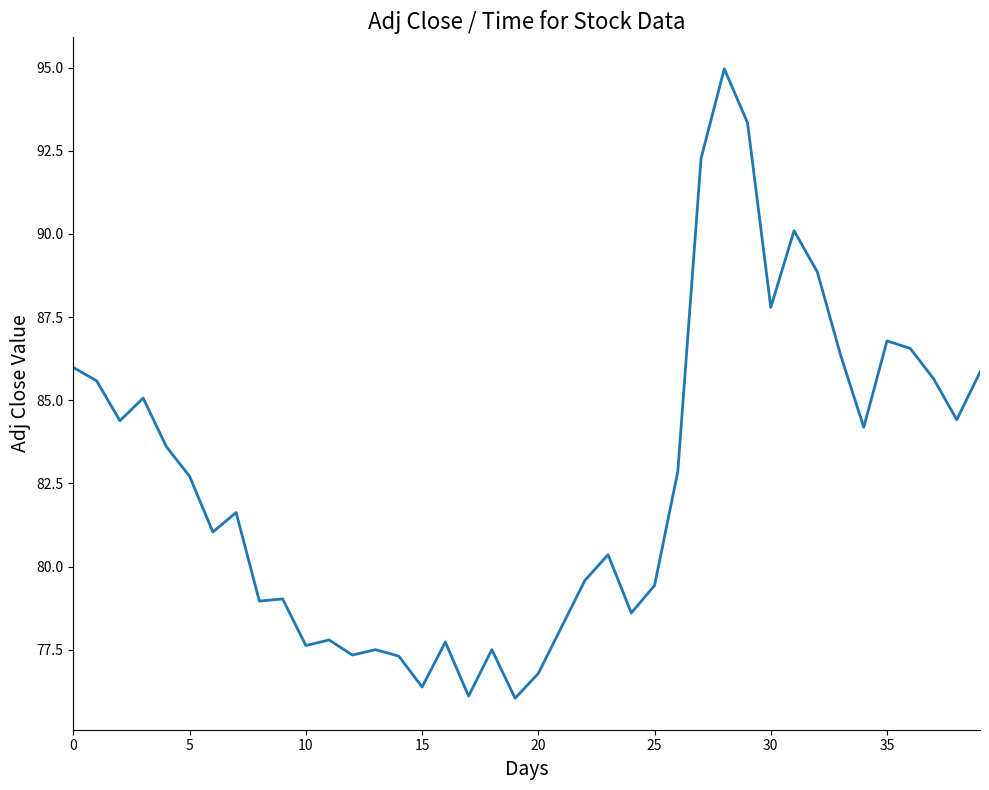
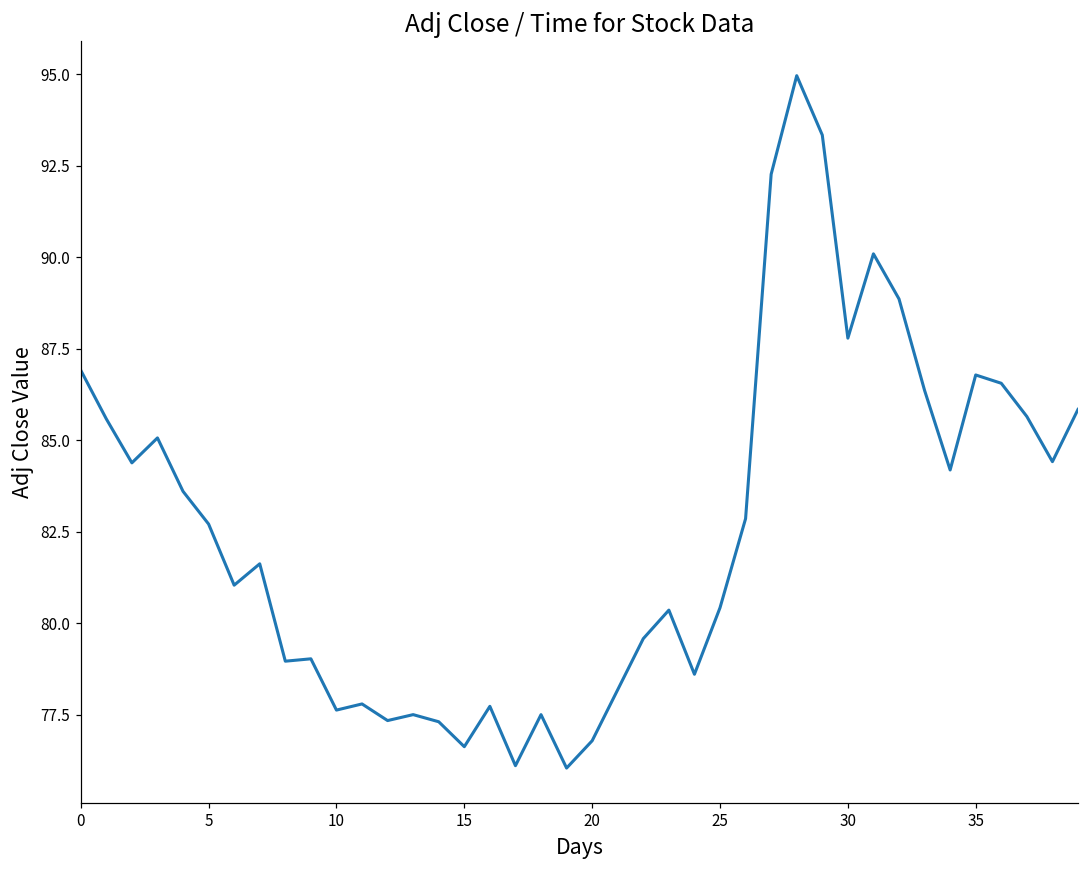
  {
-   "0": 86.0,
+   "0": 86.9,
    "5": 82.7,
    "10": 77.6,
-   "15": 76.4,
+   "15": 76.6,
    "20": 76.8,
-   "25": 79.4,
+   "25": 80.4,
    "30": 87.8,
    "35": 86.8
  }
